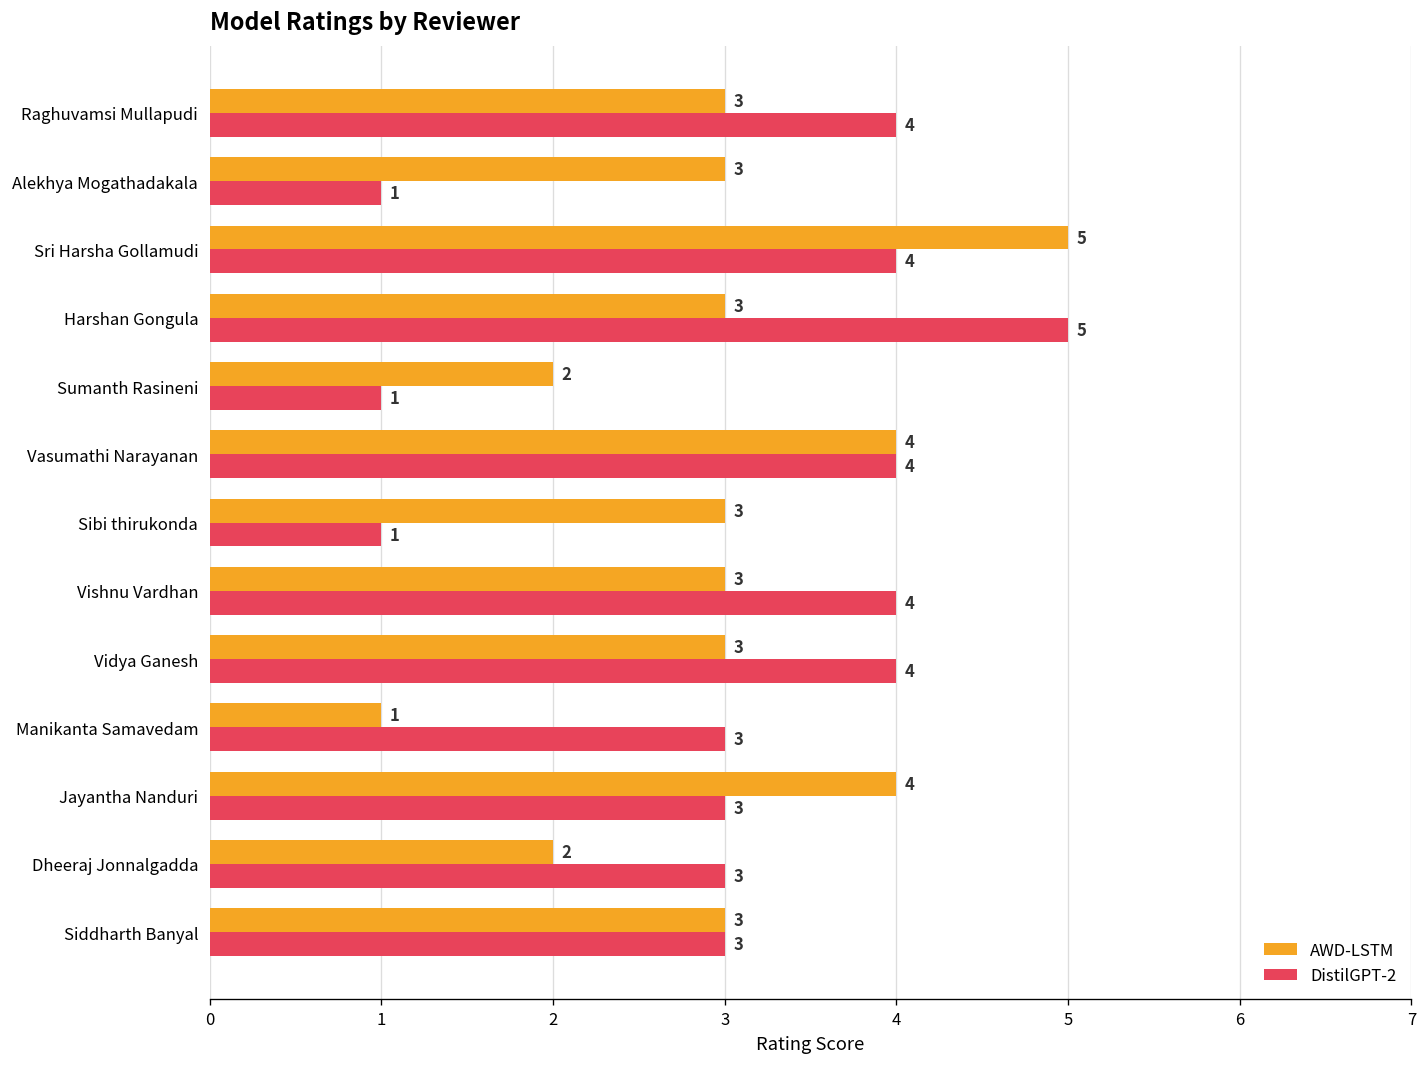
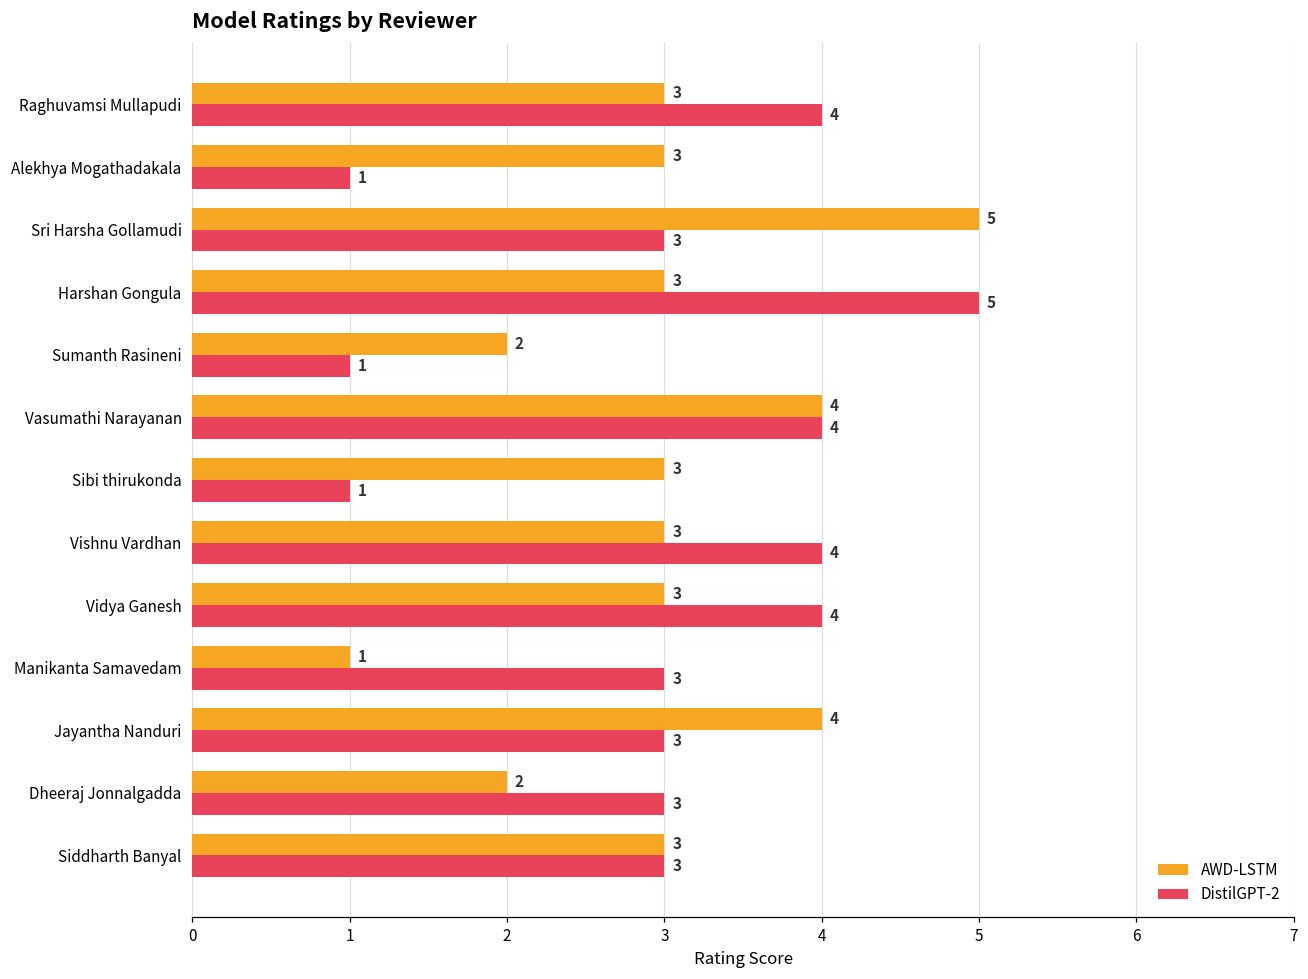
  {
    "AWD-LSTM": {
      "Raghuvamsi Mullapudi": 3,
      "Alekhya Mogathadakala": 3,
      "Sri Harsha Gollamudi": 5,
      "Harshan Gongula": 3,
      "Sumanth Rasineni": 2,
      "Vasumathi Narayanan": 4,
      "Sibi thirukonda": 3,
      "Vishnu Vardhan": 3,
      "Vidya Ganesh": 3,
      "Manikanta Samavedam": 1,
      "Jayantha Nanduri": 4,
      "Dheeraj Jonnalgadda": 2,
      "Siddharth Banyal": 3
    },
    "DistilGPT-2": {
      "Raghuvamsi Mullapudi": 4,
      "Alekhya Mogathadakala": 1,
-     "Sri Harsha Gollamudi": 4,
+     "Sri Harsha Gollamudi": 3,
      "Harshan Gongula": 5,
      "Sumanth Rasineni": 1,
      "Vasumathi Narayanan": 4,
      "Sibi thirukonda": 1,
      "Vishnu Vardhan": 4,
      "Vidya Ganesh": 4,
      "Manikanta Samavedam": 3,
      "Jayantha Nanduri": 3,
      "Dheeraj Jonnalgadda": 3,
      "Siddharth Banyal": 3
    }
  }
